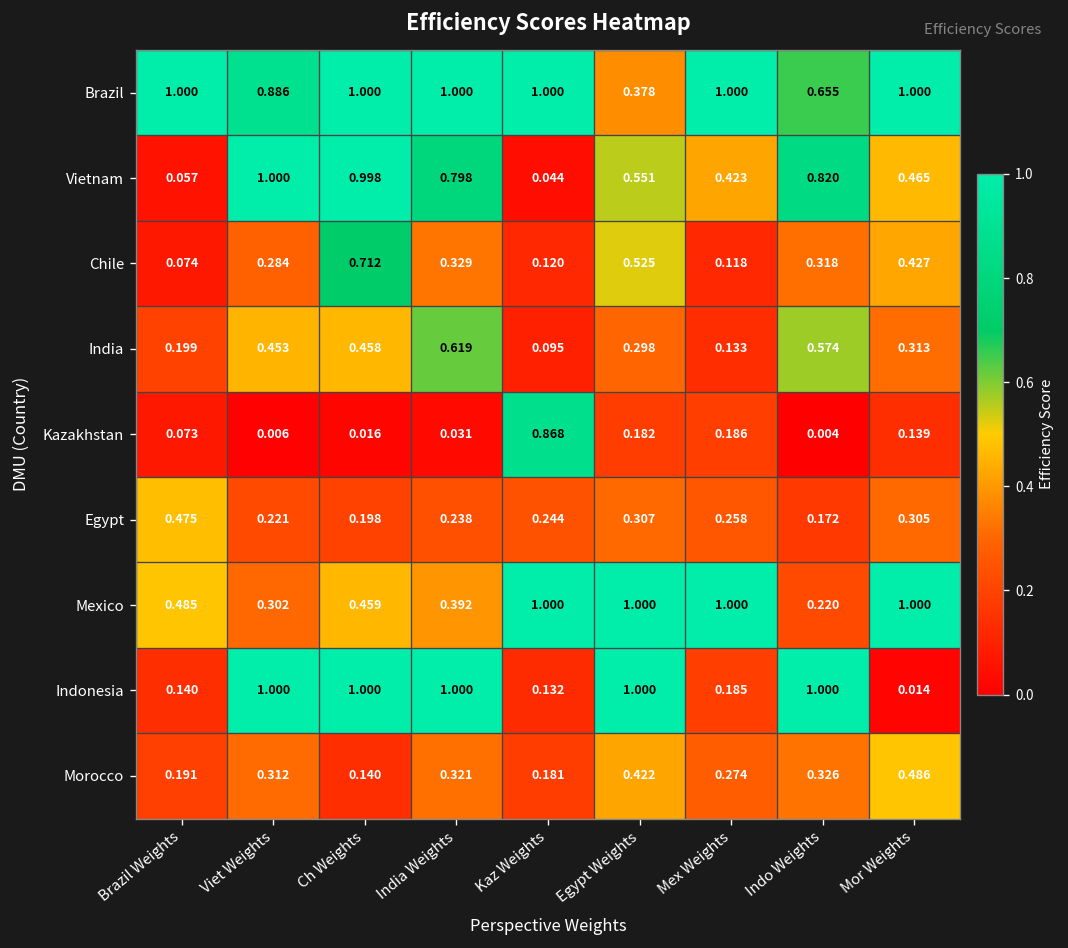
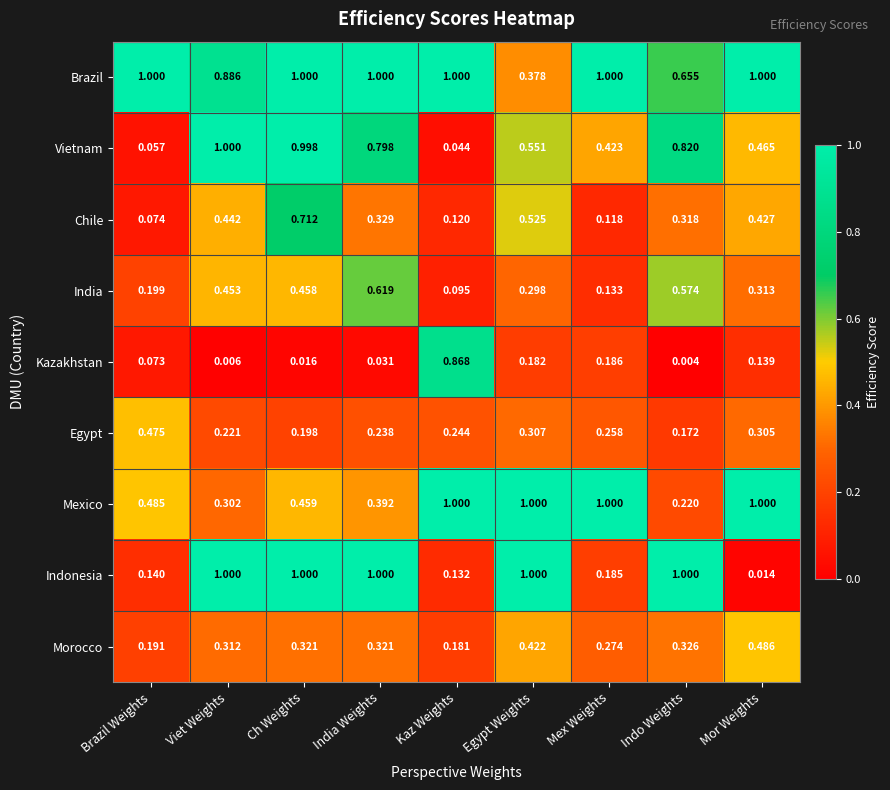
  {
    "Brazil": {
      "Brazil Weights": 1.000,
      "Viet Weights": 0.886,
      "Ch Weights": 1.000,
      "India Weights": 1.000,
      "Kaz Weights": 1.000,
      "Egypt Weights": 0.378,
      "Mex Weights": 1.000,
      "Indo Weights": 0.655,
      "Mor Weights": 1.000
    },
    "Vietnam": {
      "Brazil Weights": 0.057,
      "Viet Weights": 1.000,
      "Ch Weights": 0.998,
      "India Weights": 0.798,
      "Kaz Weights": 0.044,
      "Egypt Weights": 0.551,
      "Mex Weights": 0.423,
      "Indo Weights": 0.820,
      "Mor Weights": 0.465
    },
    "Chile": {
      "Brazil Weights": 0.074,
-     "Viet Weights": 0.284,
+     "Viet Weights": 0.442,
      "Ch Weights": 0.712,
      "India Weights": 0.329,
      "Kaz Weights": 0.120,
      "Egypt Weights": 0.525,
      "Mex Weights": 0.118,
      "Indo Weights": 0.318,
      "Mor Weights": 0.427
    },
    "India": {
      "Brazil Weights": 0.199,
      "Viet Weights": 0.453,
      "Ch Weights": 0.458,
      "India Weights": 0.619,
      "Kaz Weights": 0.095,
      "Egypt Weights": 0.298,
      "Mex Weights": 0.133,
      "Indo Weights": 0.574,
      "Mor Weights": 0.313
    },
    "Kazakhstan": {
      "Brazil Weights": 0.073,
      "Viet Weights": 0.006,
      "Ch Weights": 0.016,
      "India Weights": 0.031,
      "Kaz Weights": 0.868,
      "Egypt Weights": 0.182,
      "Mex Weights": 0.186,
      "Indo Weights": 0.004,
      "Mor Weights": 0.139
    },
    "Egypt": {
      "Brazil Weights": 0.475,
      "Viet Weights": 0.221,
      "Ch Weights": 0.198,
      "India Weights": 0.238,
      "Kaz Weights": 0.244,
      "Egypt Weights": 0.307,
      "Mex Weights": 0.258,
      "Indo Weights": 0.172,
      "Mor Weights": 0.305
    },
    "Mexico": {
      "Brazil Weights": 0.485,
      "Viet Weights": 0.302,
      "Ch Weights": 0.459,
      "India Weights": 0.392,
      "Kaz Weights": 1.000,
      "Egypt Weights": 1.000,
      "Mex Weights": 1.000,
      "Indo Weights": 0.220,
      "Mor Weights": 1.000
    },
    "Indonesia": {
      "Brazil Weights": 0.140,
      "Viet Weights": 1.000,
      "Ch Weights": 1.000,
      "India Weights": 1.000,
      "Kaz Weights": 0.132,
      "Egypt Weights": 1.000,
      "Mex Weights": 0.185,
      "Indo Weights": 1.000,
      "Mor Weights": 0.014
    },
    "Morocco": {
      "Brazil Weights": 0.191,
      "Viet Weights": 0.312,
-     "Ch Weights": 0.140,
+     "Ch Weights": 0.321,
      "India Weights": 0.321,
      "Kaz Weights": 0.181,
      "Egypt Weights": 0.422,
      "Mex Weights": 0.274,
      "Indo Weights": 0.326,
      "Mor Weights": 0.486
    }
  }
